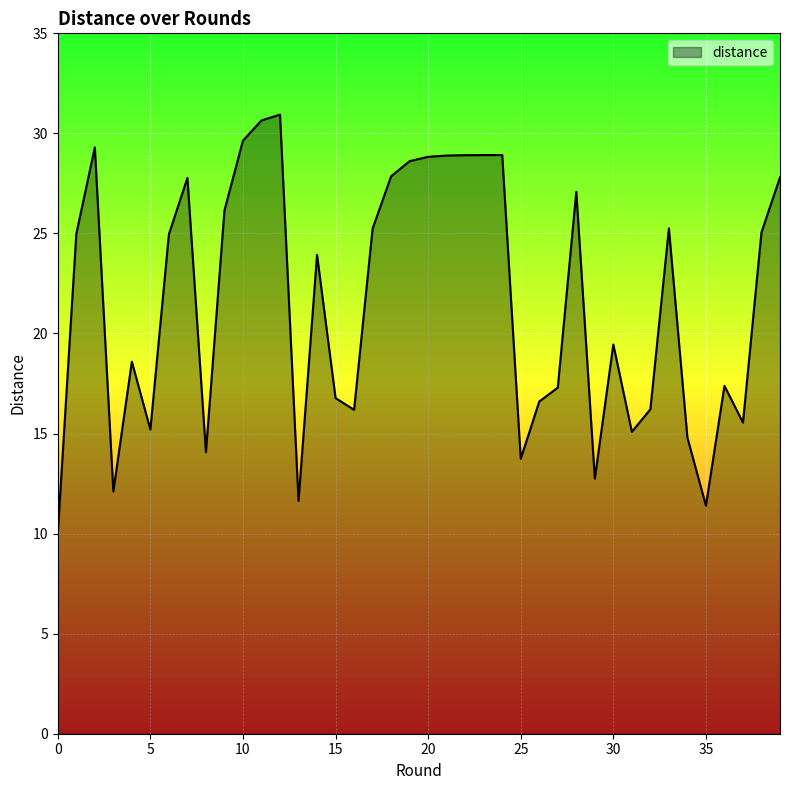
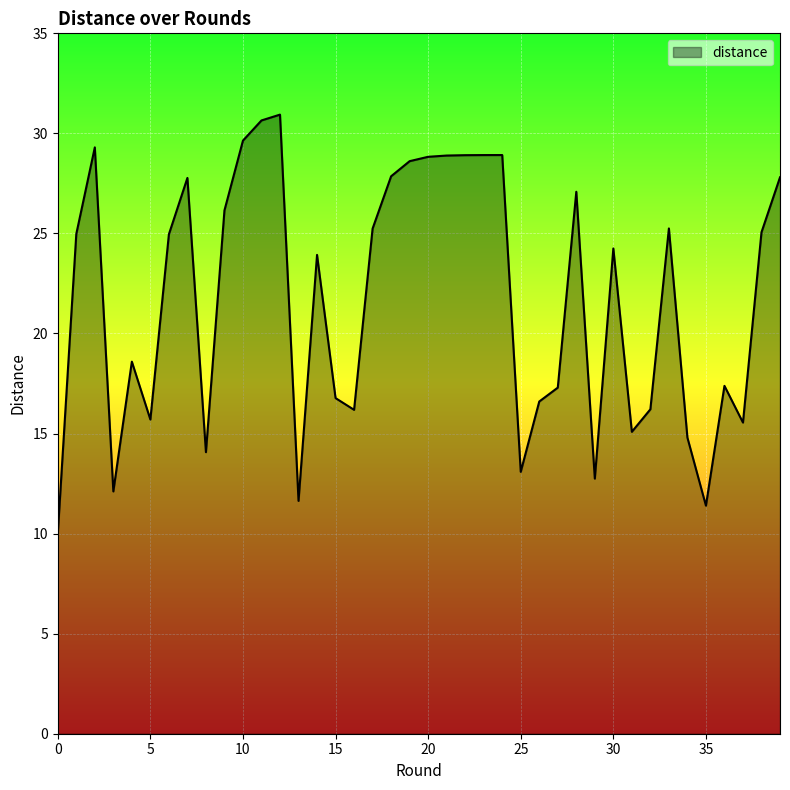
  {
    "0": 10.0,
-   "5": 15.2,
+   "5": 15.7,
    "10": 29.6,
    "15": 16.8,
    "20": 28.8,
-   "25": 13.7,
-   "30": 19.5,
+   "25": 13.1,
+   "30": 24.2,
    "35": 11.4
  }
